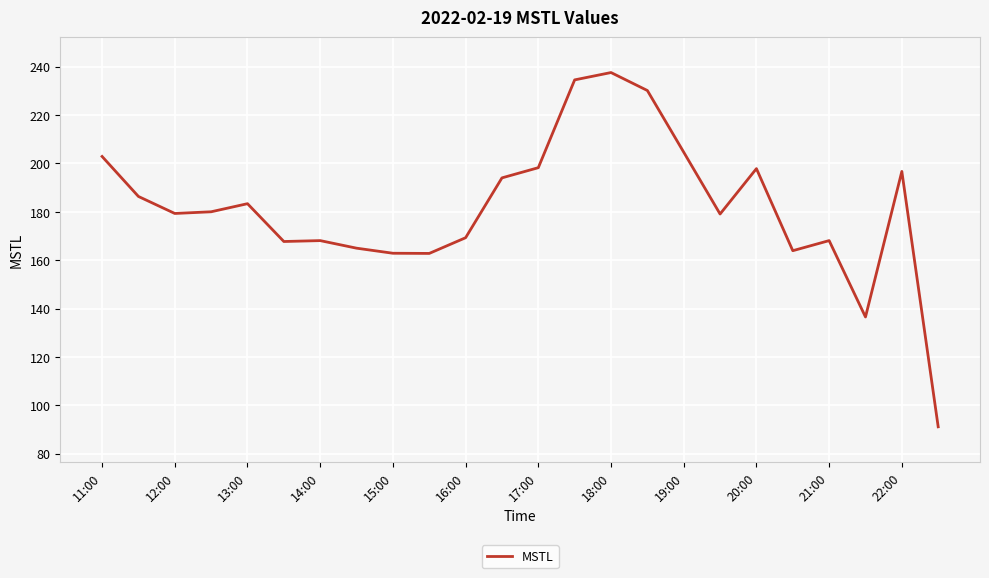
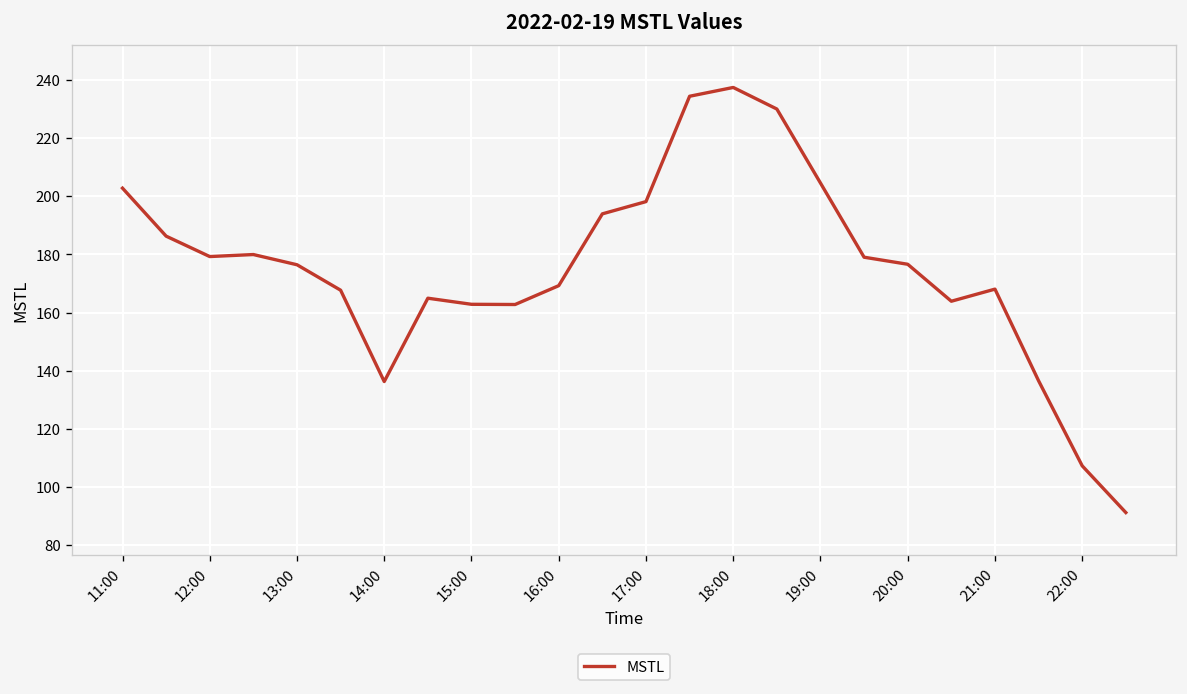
  {
    "11:00": 203,
    "12:00": 179,
-   "13:00": 183,
-   "14:00": 168,
+   "13:00": 176,
+   "14:00": 136,
    "15:00": 163,
    "16:00": 169,
    "17:00": 198,
    "18:00": 238,
    "19:00": 205,
-   "20:00": 198,
+   "20:00": 177,
    "21:00": 168,
-   "22:00": 197
+   "22:00": 107
  }
